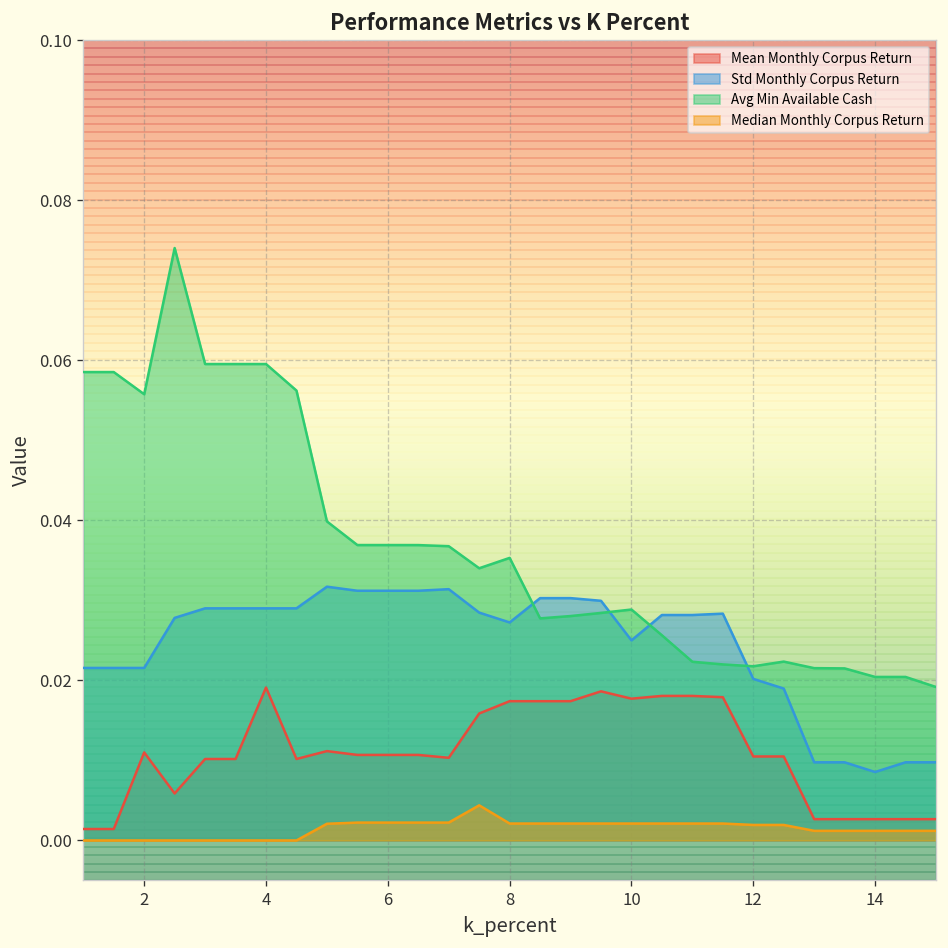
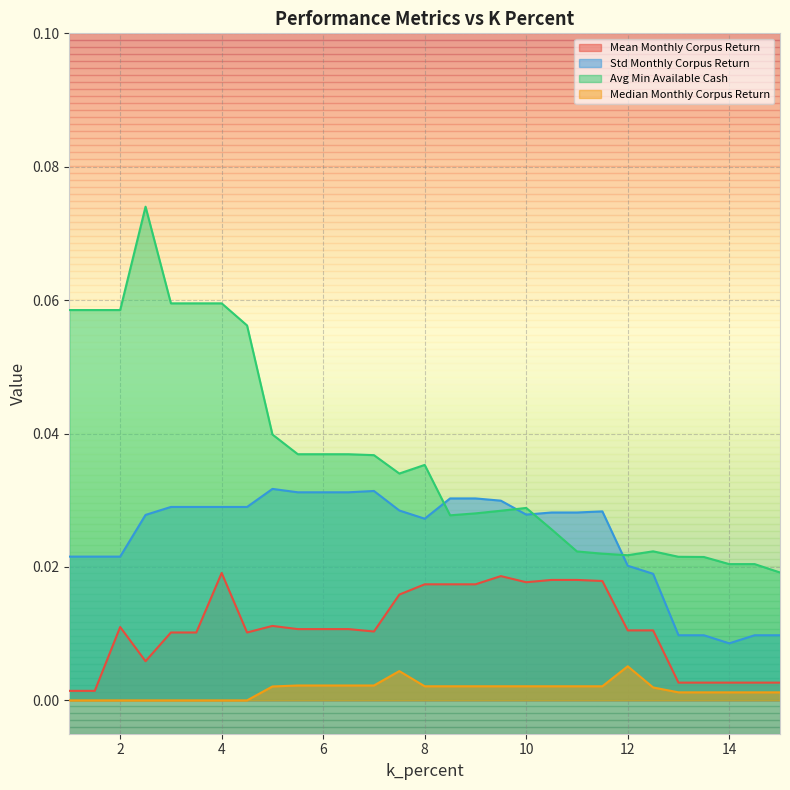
  {
    "Mean Monthly Corpus Return": {
      "2": 0.011,
      "4": 0.019,
      "6": 0.011,
      "8": 0.017,
      "10": 0.018,
      "12": 0.010,
      "14": 0.003
    },
    "Std Monthly Corpus Return": {
      "2": 0.022,
      "4": 0.029,
      "6": 0.031,
      "8": 0.027,
-     "10": 0.025,
+     "10": 0.028,
      "12": 0.020,
      "14": 0.009
    },
    "Avg Min Available Cash": {
-     "2": 0.056,
+     "2": 0.059,
      "4": 0.060,
      "6": 0.037,
      "8": 0.035,
      "10": 0.029,
      "12": 0.022,
      "14": 0.020
    },
    "Median Monthly Corpus Return": {
      "2": 0.000,
      "4": 0.000,
      "6": 0.002,
      "8": 0.002,
      "10": 0.002,
-     "12": 0.002,
+     "12": 0.005,
      "14": 0.001
    }
  }
